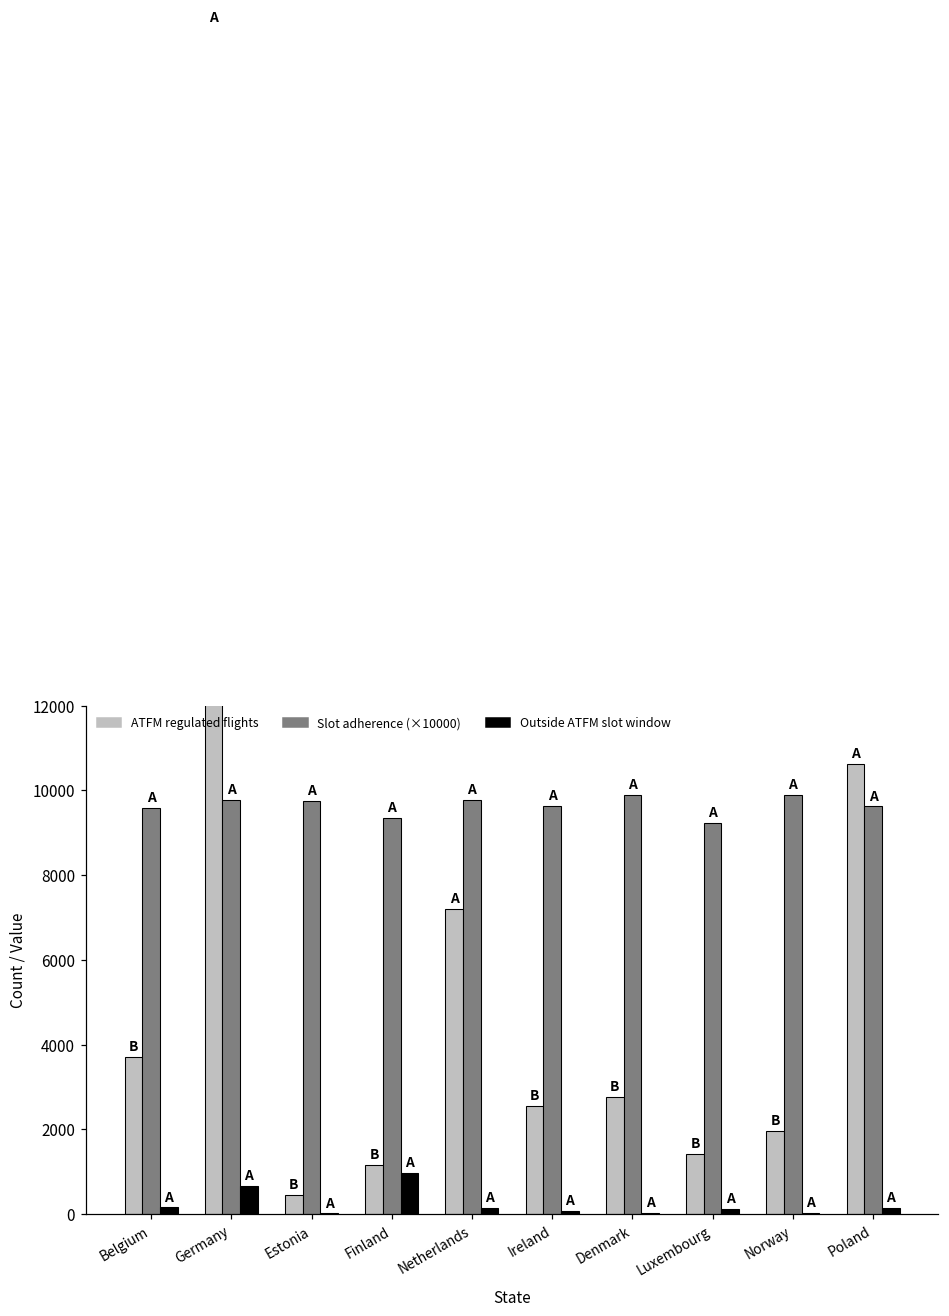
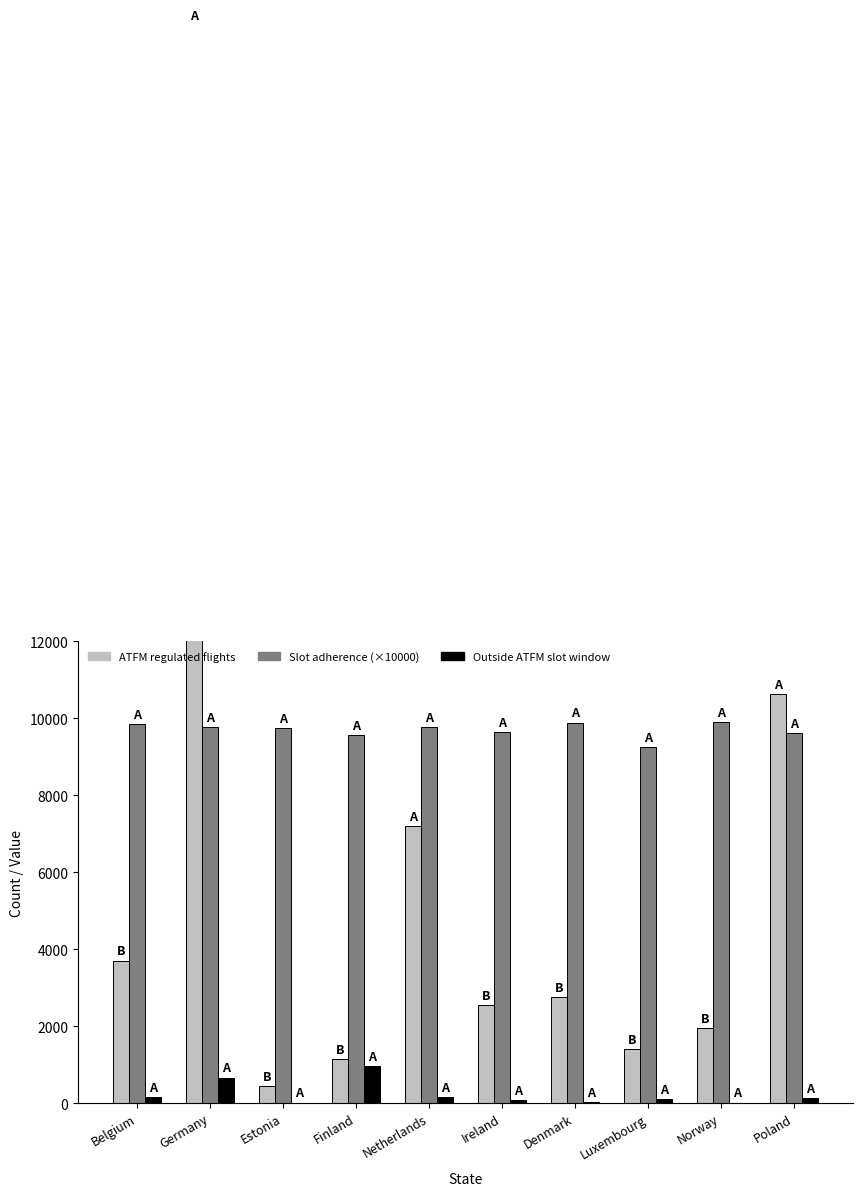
  {
    "ATFM regulated flights": {
      "Belgium": 3700,
      "Estonia": 400,
      "Finland": 1200,
      "Netherlands": 7200,
      "Ireland": 2600,
      "Denmark": 2800,
      "Luxembourg": 1400,
      "Norway": 2000,
      "Poland": 10600
    },
    "Slot adherence (×10000)": {
-     "Belgium": 9600,
+     "Belgium": 9800,
      "Germany": 9800,
      "Estonia": 9800,
-     "Finland": 9300,
+     "Finland": 9600,
      "Netherlands": 9800,
      "Ireland": 9600,
      "Denmark": 9900,
      "Luxembourg": 9200,
      "Norway": 9900,
      "Poland": 9600
    },
    "Outside ATFM slot window": {
      "Belgium": 200,
      "Germany": 700,
      "Finland": 1000,
      "Netherlands": 100,
      "Ireland": 100,
      "Luxembourg": 100,
      "Poland": 100
    }
  }
